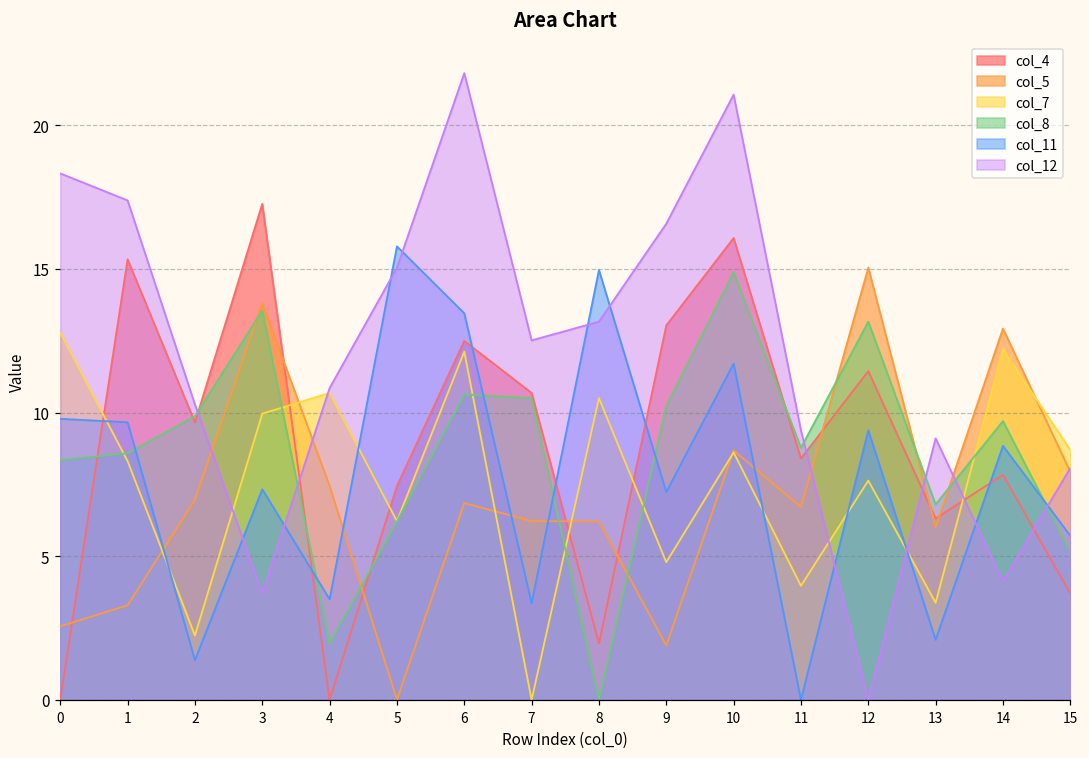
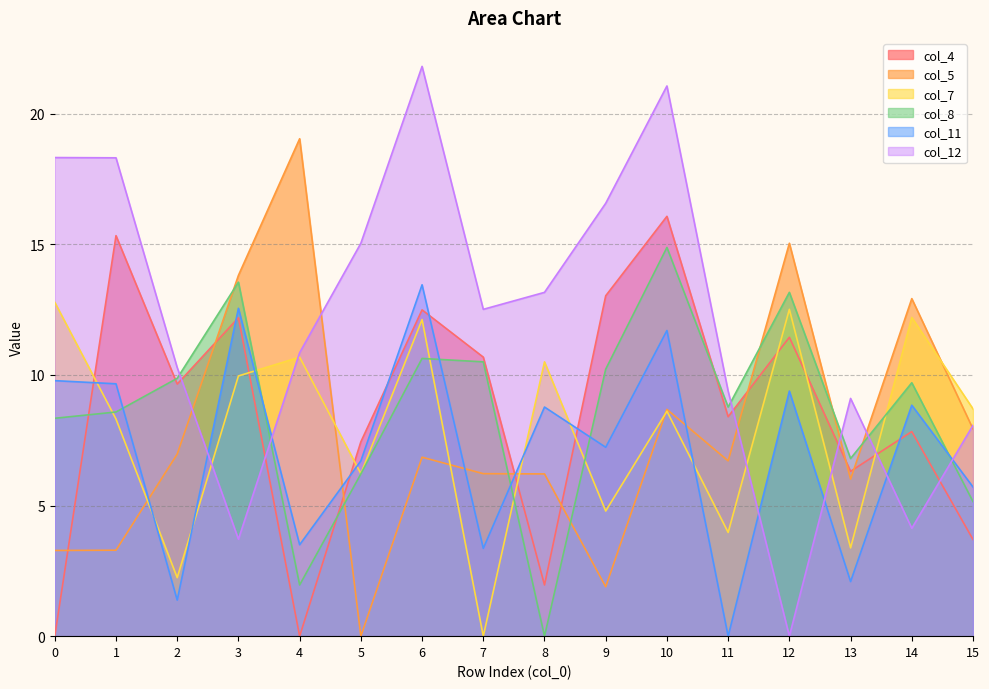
  {
    "col_4": {
      "0": 0.0,
      "1": 15.3,
      "2": 9.7,
-     "3": 17.3,
+     "3": 12.2,
      "4": 0.0,
      "5": 7.4,
      "6": 12.5,
      "7": 10.7,
      "8": 2.0,
      "9": 13.0,
      "10": 16.1,
      "11": 8.4,
      "12": 11.4,
      "13": 6.3,
      "14": 7.8,
      "15": 3.7
    },
    "col_5": {
-     "0": 2.6,
+     "0": 3.3,
      "1": 3.3,
      "2": 7.0,
      "3": 13.8,
-     "4": 7.4,
+     "4": 19.0,
      "5": 0.0,
      "6": 6.9,
      "7": 6.2,
      "8": 6.2,
      "9": 1.9,
      "11": 6.7,
      "12": 15.0,
      "13": 6.0,
      "14": 12.9,
      "15": 7.9
    },
    "col_7": {
      "0": 12.8,
      "1": 8.3,
      "2": 2.2,
      "3": 10.0,
      "4": 10.7,
      "6": 12.1,
      "7": 0.0,
      "8": 10.5,
      "9": 4.8,
      "11": 4.0,
-     "12": 7.6,
+     "12": 12.5,
      "13": 3.4,
      "14": 12.2,
      "15": 8.7
    },
    "col_8": {
      "0": 8.3,
      "1": 8.6,
      "2": 9.9,
      "3": 13.6,
      "4": 2.0,
      "6": 10.6,
      "7": 10.5,
      "8": 0.0,
      "9": 10.2,
      "10": 14.9,
      "11": 8.8,
      "12": 13.2,
      "13": 6.8,
      "14": 9.7,
      "15": 5.2
    },
    "col_11": {
      "0": 9.8,
      "1": 9.7,
      "2": 1.4,
-     "3": 7.3,
+     "3": 12.6,
      "4": 3.5,
-     "5": 15.8,
+     "5": 6.7,
      "6": 13.5,
      "7": 3.4,
-     "8": 15.0,
+     "8": 8.8,
      "9": 7.2,
      "10": 11.7,
      "11": 0.0,
      "12": 9.4,
      "13": 2.1,
      "14": 8.8,
      "15": 5.7
    },
    "col_12": {
      "0": 18.3,
-     "1": 17.4,
+     "1": 18.3,
      "2": 10.3,
      "3": 3.7,
      "4": 10.9,
      "5": 15.0,
      "6": 21.8,
      "7": 12.5,
      "8": 13.2,
      "9": 16.6,
      "10": 21.1,
      "11": 9.4,
      "12": 0.0,
      "13": 9.1,
      "14": 4.1,
      "15": 8.1
    }
  }
